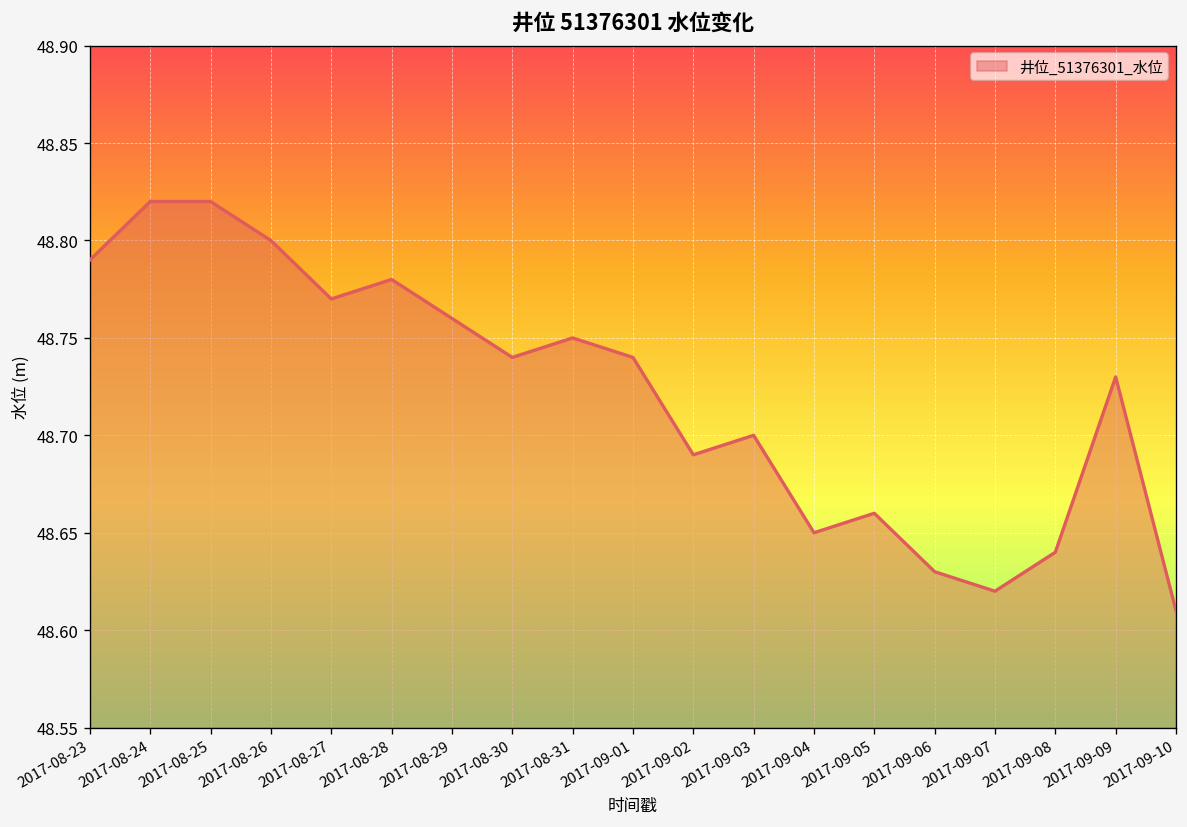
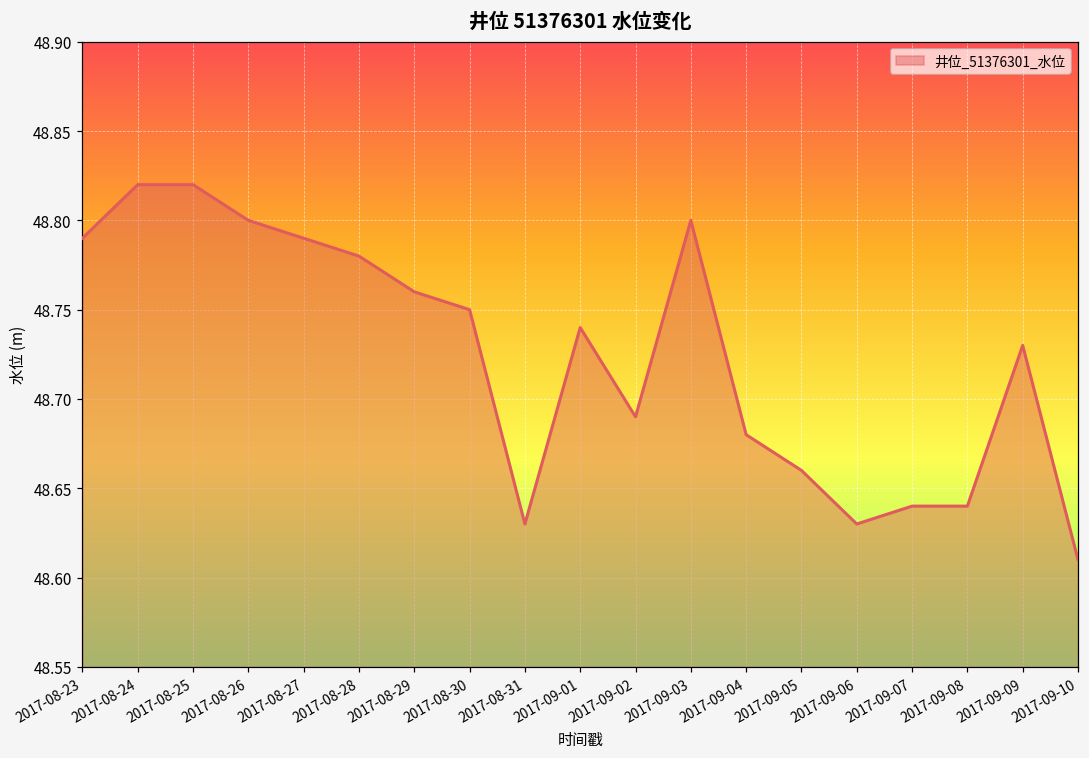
  {
    "2017-08-23": 48.79,
    "2017-08-24": 48.82,
    "2017-08-25": 48.82,
    "2017-08-26": 48.80,
-   "2017-08-27": 48.77,
+   "2017-08-27": 48.79,
    "2017-08-28": 48.78,
    "2017-08-29": 48.76,
-   "2017-08-30": 48.74,
-   "2017-08-31": 48.75,
+   "2017-08-30": 48.75,
+   "2017-08-31": 48.63,
    "2017-09-01": 48.74,
    "2017-09-02": 48.69,
-   "2017-09-03": 48.7,
-   "2017-09-04": 48.65,
+   "2017-09-03": 48.8,
+   "2017-09-04": 48.68,
    "2017-09-05": 48.66,
    "2017-09-06": 48.63,
-   "2017-09-07": 48.62,
+   "2017-09-07": 48.64,
    "2017-09-08": 48.64,
    "2017-09-09": 48.73,
    "2017-09-10": 48.61
  }
